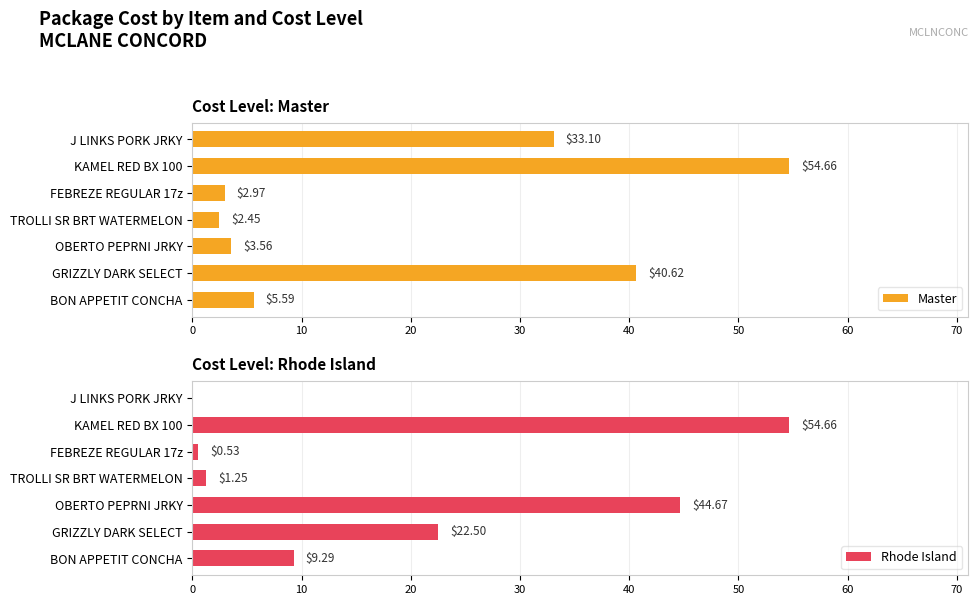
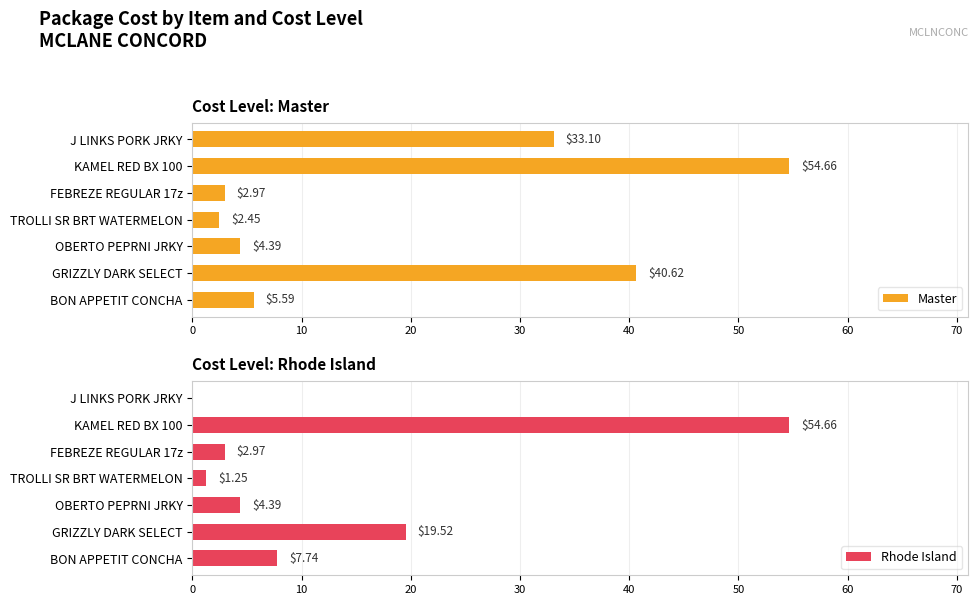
  {
    "Cost Level: Master": {
      "J LINKS PORK JRKY": "$33.10",
      "KAMEL RED BX 100": "$54.66",
      "FEBREZE REGULAR 17z": "$2.97",
      "TROLLI SR BRT WATERMELON": "$2.45",
-     "OBERTO PEPRNI JRKY": "$3.56",
+     "OBERTO PEPRNI JRKY": "$4.39",
      "GRIZZLY DARK SELECT": "$40.62",
      "BON APPETIT CONCHA": "$5.59"
    },
    "Cost Level: Rhode Island": {
      "KAMEL RED BX 100": "$54.66",
-     "FEBREZE REGULAR 17z": "$0.53",
+     "FEBREZE REGULAR 17z": "$2.97",
      "TROLLI SR BRT WATERMELON": "$1.25",
-     "OBERTO PEPRNI JRKY": "$44.67",
-     "GRIZZLY DARK SELECT": "$22.50",
-     "BON APPETIT CONCHA": "$9.29"
+     "OBERTO PEPRNI JRKY": "$4.39",
+     "GRIZZLY DARK SELECT": "$19.52",
+     "BON APPETIT CONCHA": "$7.74"
    }
  }
